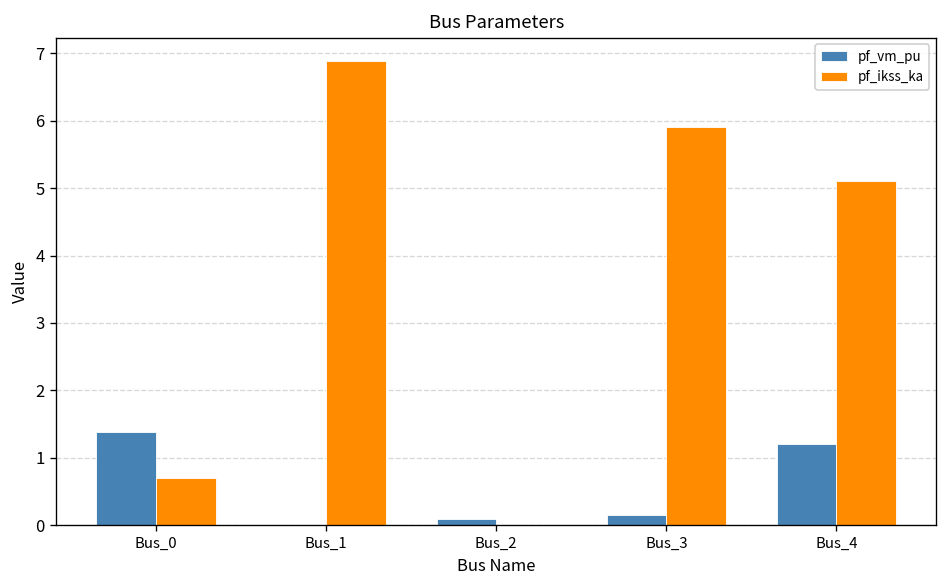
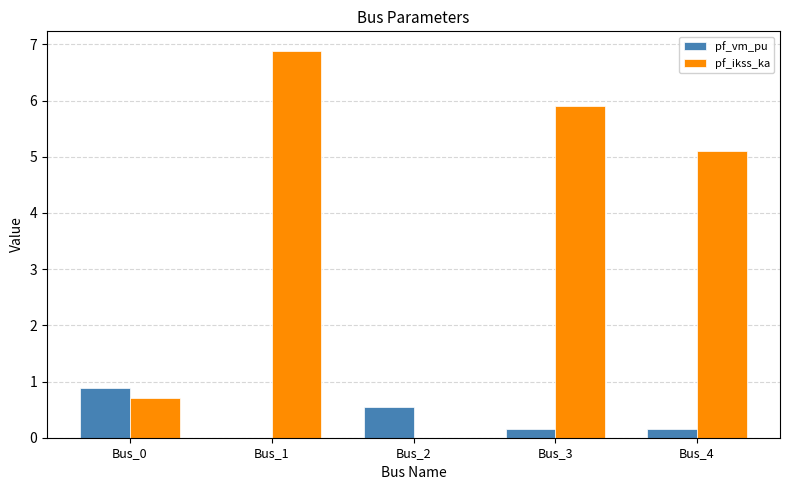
  {
    "pf_vm_pu": {
-     "Bus_0": 1.4,
+     "Bus_0": 0.9,
      "Bus_1": 0.0,
-     "Bus_2": 0.1,
+     "Bus_2": 0.5,
      "Bus_3": 0.1,
-     "Bus_4": 1.2
+     "Bus_4": 0.1
    },
    "pf_ikss_ka": {
      "Bus_0": 0.7,
      "Bus_1": 6.9,
      "Bus_2": 0.0,
      "Bus_3": 5.9,
      "Bus_4": 5.1
    }
  }
